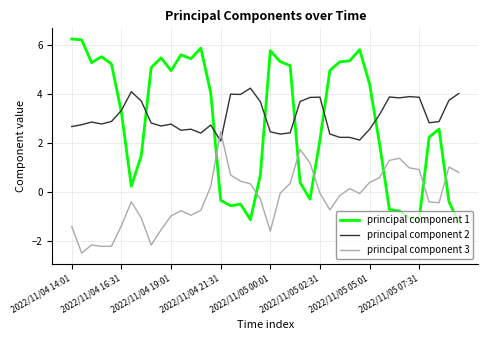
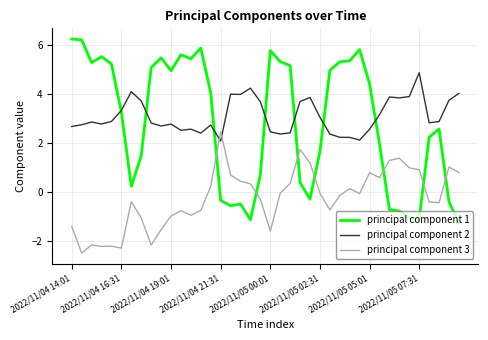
  {
    "principal component 1": {
      "2022/11/04 14:01": 6.3,
      "2022/11/04 19:01": 5.0,
      "2022/11/04 21:31": -0.3,
      "2022/11/05 00:01": 5.8,
-     "2022/11/05 02:31": 2.1,
+     "2022/11/05 02:31": 1.7,
      "2022/11/05 05:01": 4.4
    },
    "principal component 2": {
      "2022/11/04 14:01": 2.7,
      "2022/11/04 19:01": 2.8,
      "2022/11/04 21:31": 2.1,
      "2022/11/05 00:01": 2.5,
-     "2022/11/05 02:31": 3.9,
+     "2022/11/05 02:31": 3.1,
      "2022/11/05 05:01": 2.6,
-     "2022/11/05 07:31": 3.9
+     "2022/11/05 07:31": 4.9
    },
    "principal component 3": {
      "2022/11/04 14:01": -1.4,
-     "2022/11/04 16:31": -1.4,
+     "2022/11/04 16:31": -2.3,
      "2022/11/04 19:01": -1.0,
      "2022/11/04 21:31": 2.5,
      "2022/11/05 00:01": -1.6,
      "2022/11/05 02:31": 0.0,
-     "2022/11/05 05:01": 0.4,
+     "2022/11/05 05:01": 0.8,
      "2022/11/05 07:31": 0.9
    }
  }
